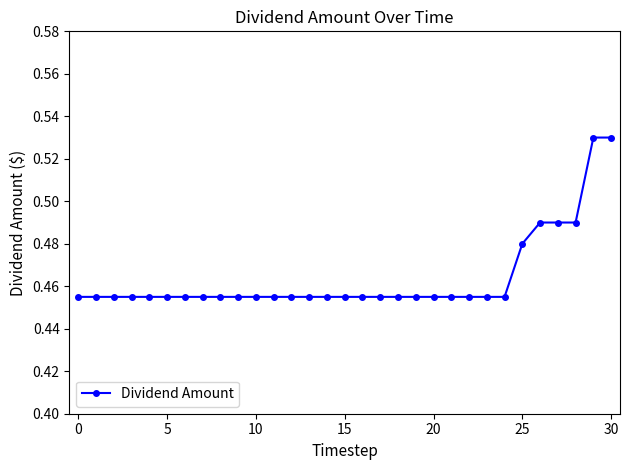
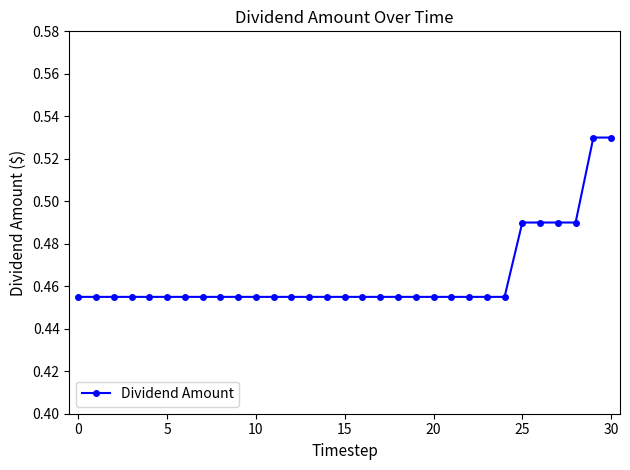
  {
    "0": 0.455,
    "5": 0.455,
    "10": 0.455,
    "15": 0.455,
    "20": 0.455,
-   "25": 0.48,
+   "25": 0.49,
    "30": 0.53
  }
